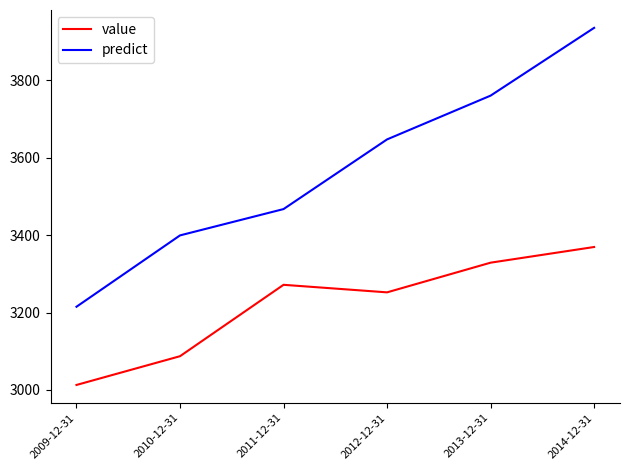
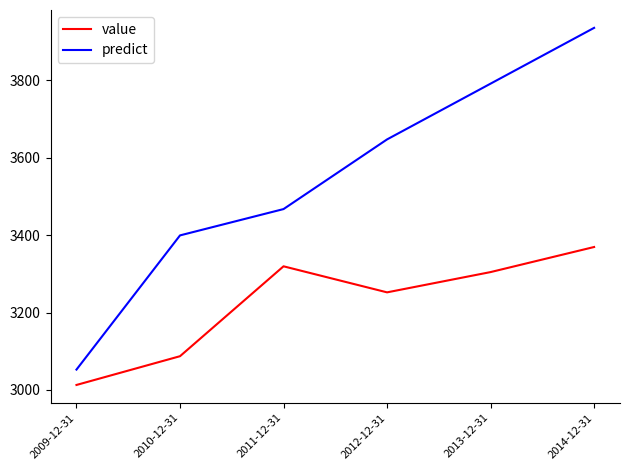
  {
    "value": {
      "2009-12-31": 3010,
      "2010-12-31": 3090,
-     "2011-12-31": 3270,
+     "2011-12-31": 3320,
      "2012-12-31": 3250,
-     "2013-12-31": 3330,
+     "2013-12-31": 3300,
      "2014-12-31": 3370
    },
    "predict": {
-     "2009-12-31": 3220,
+     "2009-12-31": 3050,
      "2010-12-31": 3400,
      "2011-12-31": 3470,
      "2012-12-31": 3650,
-     "2013-12-31": 3760,
+     "2013-12-31": 3790,
      "2014-12-31": 3940
    }
  }
